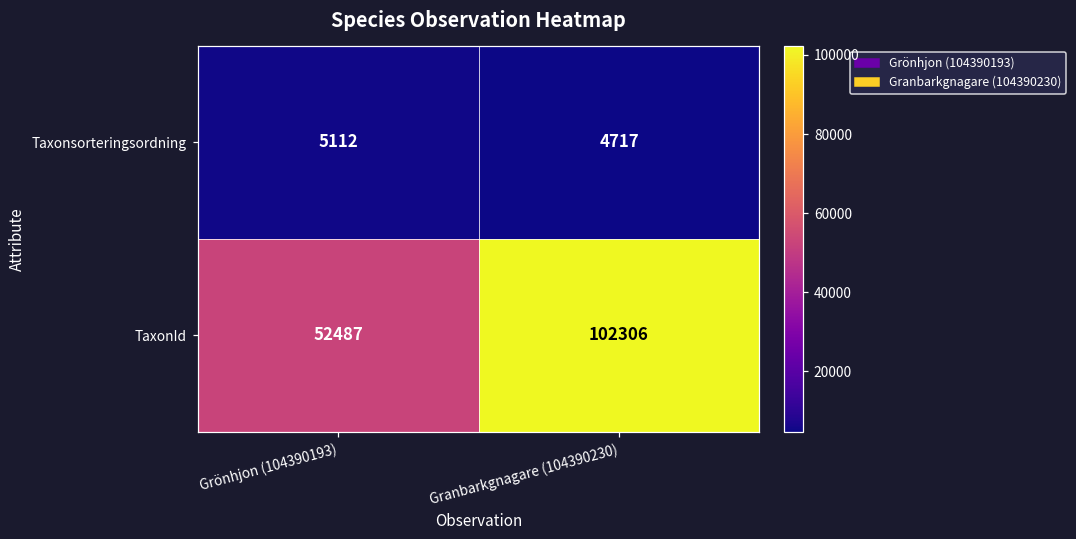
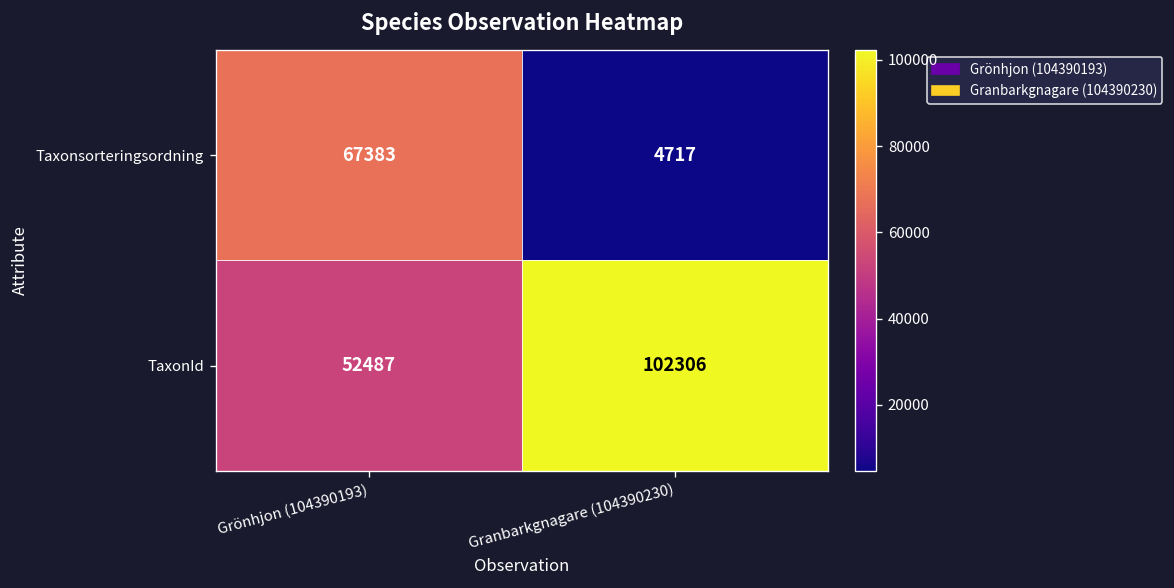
  {
    "Taxonsorteringsordning": {
-     "Grönhjon (104390193)": 5112,
+     "Grönhjon (104390193)": 67383,
      "Granbarkgnagare (104390230)": 4717
    },
    "TaxonId": {
      "Grönhjon (104390193)": 52487,
      "Granbarkgnagare (104390230)": 102306
    }
  }
